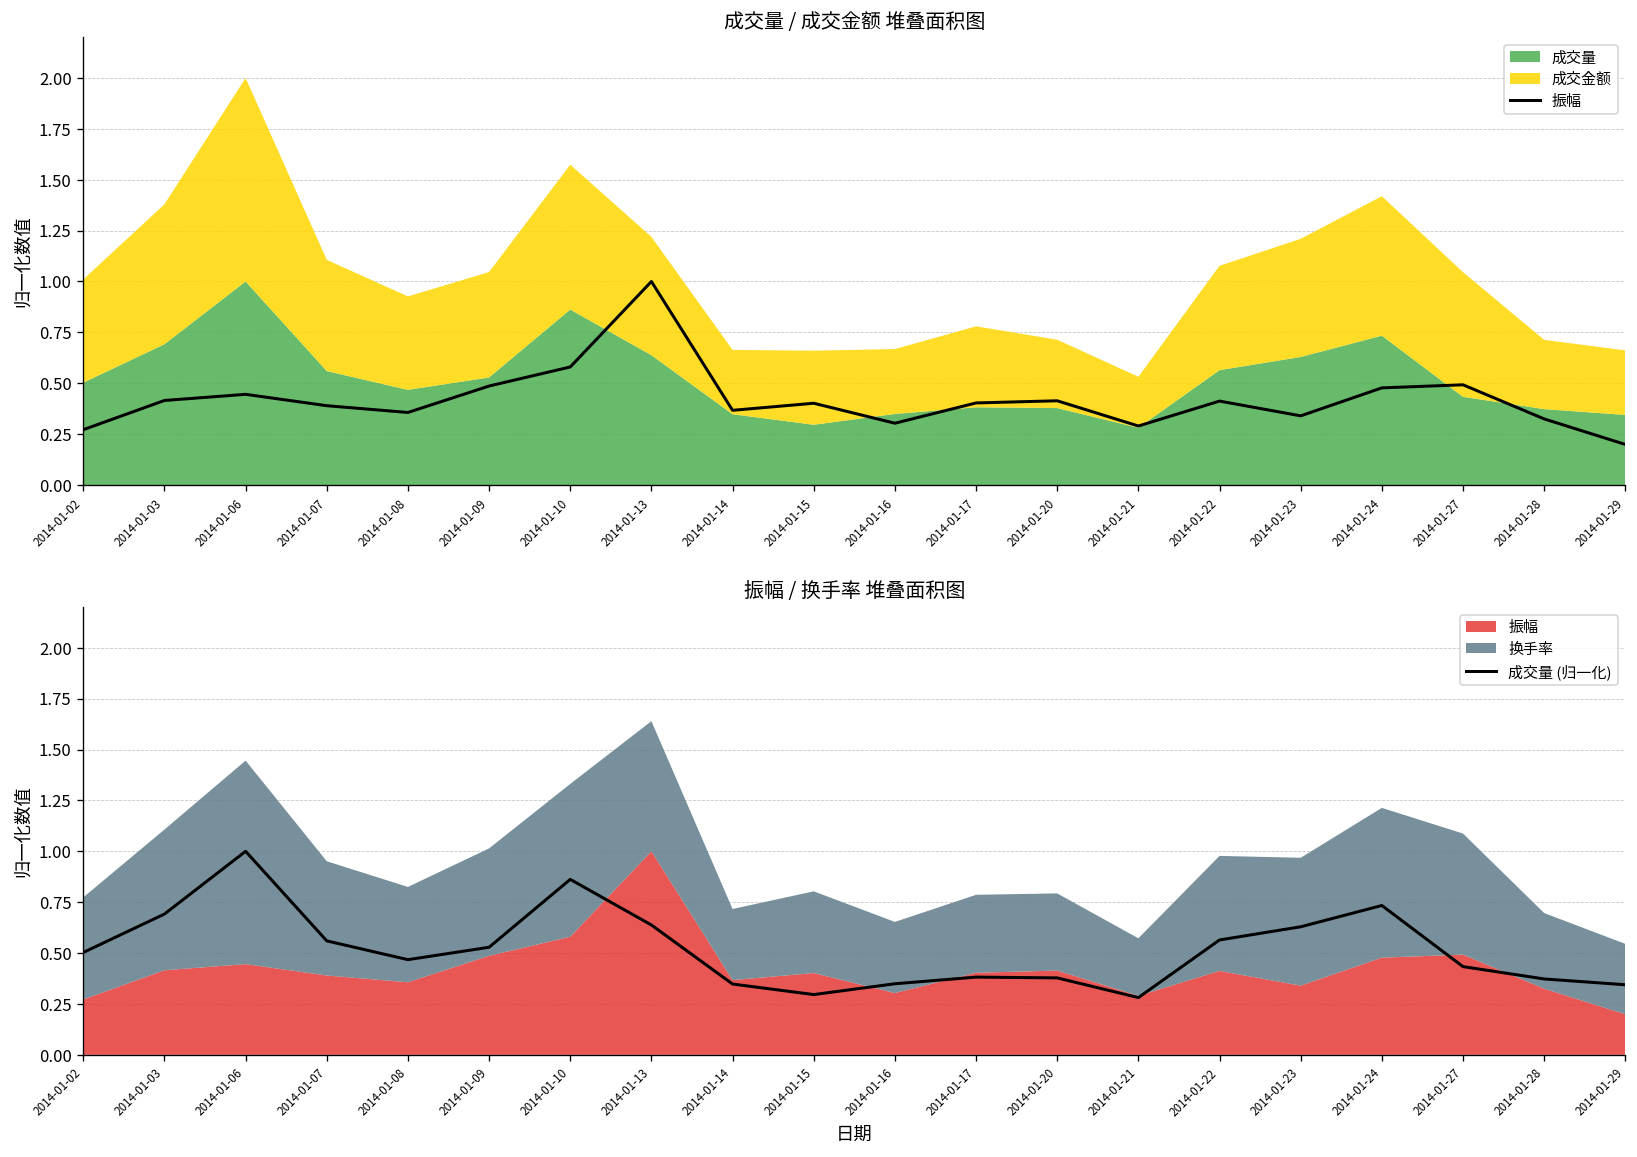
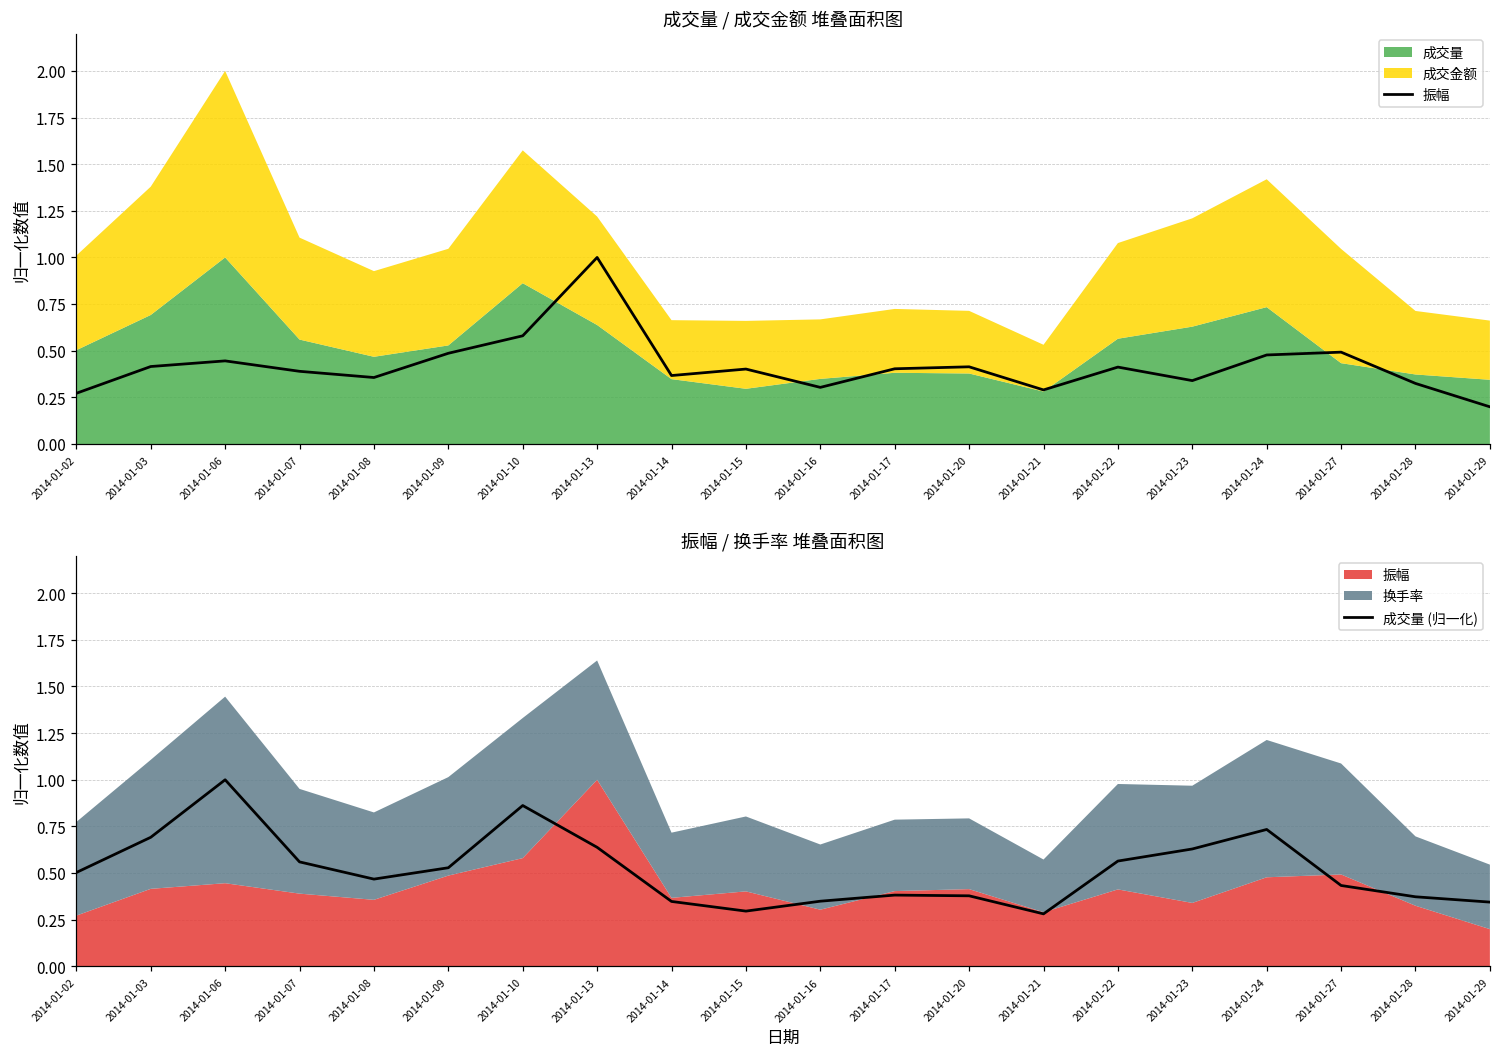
  {
    "成交量 / 成交金额 堆叠面积图": {
      "成交量": {
        "2014-01-02": 0.50,
        "2014-01-03": 0.69,
        "2014-01-06": 1.00,
        "2014-01-07": 0.56,
        "2014-01-08": 0.47,
        "2014-01-09": 0.53,
        "2014-01-10": 0.86,
        "2014-01-13": 0.64,
        "2014-01-14": 0.35,
        "2014-01-15": 0.30,
        "2014-01-16": 0.35,
        "2014-01-17": 0.38,
        "2014-01-20": 0.38,
        "2014-01-22": 0.56,
        "2014-01-23": 0.63,
        "2014-01-24": 0.73,
        "2014-01-27": 0.43,
        "2014-01-28": 0.37,
        "2014-01-29": 0.34
      },
      "成交金额": {
        "2014-01-02": 0.51,
        "2014-01-03": 0.69,
        "2014-01-06": 1.00,
        "2014-01-07": 0.55,
        "2014-01-08": 0.46,
        "2014-01-09": 0.52,
        "2014-01-10": 0.71,
        "2014-01-13": 0.58,
        "2014-01-14": 0.32,
        "2014-01-15": 0.36,
        "2014-01-16": 0.32,
-       "2014-01-17": 0.40,
+       "2014-01-17": 0.34,
        "2014-01-20": 0.34,
        "2014-01-21": 0.25,
        "2014-01-22": 0.51,
        "2014-01-23": 0.58,
        "2014-01-24": 0.69,
        "2014-01-27": 0.61,
        "2014-01-28": 0.34,
        "2014-01-29": 0.32
      }
    },
    "振幅 / 换手率 堆叠面积图": {
      "成交量 (归一化)": {
        "2014-01-02": 0.50,
        "2014-01-03": 0.69,
        "2014-01-06": 1.00,
        "2014-01-07": 0.56,
        "2014-01-08": 0.47,
        "2014-01-09": 0.53,
        "2014-01-10": 0.86,
        "2014-01-13": 0.64,
        "2014-01-14": 0.35,
        "2014-01-15": 0.30,
        "2014-01-16": 0.35,
        "2014-01-17": 0.38,
        "2014-01-20": 0.38,
        "2014-01-22": 0.56,
        "2014-01-23": 0.63,
        "2014-01-24": 0.73,
        "2014-01-27": 0.43,
        "2014-01-28": 0.37,
        "2014-01-29": 0.34
      },
      "振幅": {
        "2014-01-02": 0.27,
        "2014-01-03": 0.42,
        "2014-01-06": 0.45,
        "2014-01-07": 0.39,
        "2014-01-08": 0.36,
        "2014-01-09": 0.49,
        "2014-01-10": 0.58,
        "2014-01-13": 1.00,
        "2014-01-14": 0.37,
        "2014-01-15": 0.40,
        "2014-01-16": 0.30,
        "2014-01-17": 0.40,
        "2014-01-20": 0.41,
        "2014-01-22": 0.41,
        "2014-01-23": 0.34,
        "2014-01-24": 0.48,
        "2014-01-27": 0.49,
        "2014-01-28": 0.32,
        "2014-01-29": 0.20
      },
      "换手率": {
        "2014-01-02": 0.50,
        "2014-01-03": 0.69,
        "2014-01-06": 1.00,
        "2014-01-07": 0.56,
        "2014-01-08": 0.47,
        "2014-01-09": 0.53,
        "2014-01-10": 0.75,
        "2014-01-13": 0.64,
        "2014-01-14": 0.35,
        "2014-01-15": 0.40,
        "2014-01-16": 0.35,
        "2014-01-17": 0.38,
        "2014-01-20": 0.38,
        "2014-01-21": 0.28,
        "2014-01-22": 0.57,
        "2014-01-23": 0.63,
        "2014-01-24": 0.74,
        "2014-01-27": 0.59,
        "2014-01-28": 0.37,
        "2014-01-29": 0.35
      }
    }
  }
